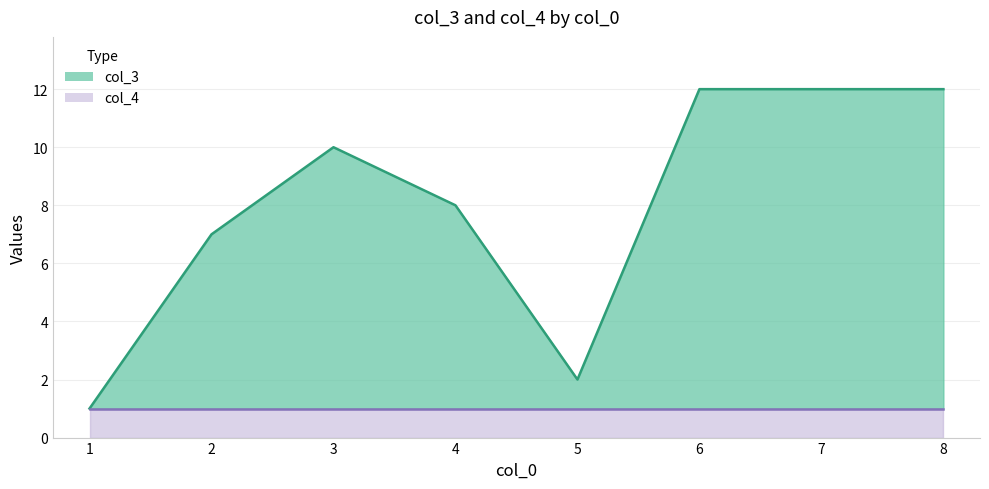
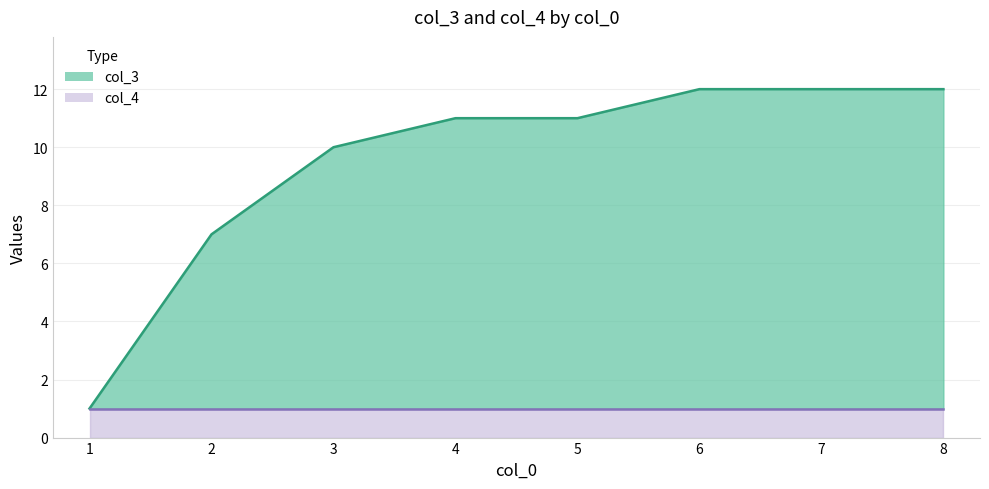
  {
    "col_3": {
      "2": 7,
      "3": 10,
-     "4": 8,
-     "5": 2,
+     "4": 11,
+     "5": 11,
      "6": 12,
      "7": 12,
      "8": 12
    },
    "col_4": {
      "2": 1,
      "3": 1,
      "4": 1,
      "5": 1,
      "6": 1,
      "7": 1,
      "8": 1
    }
  }
